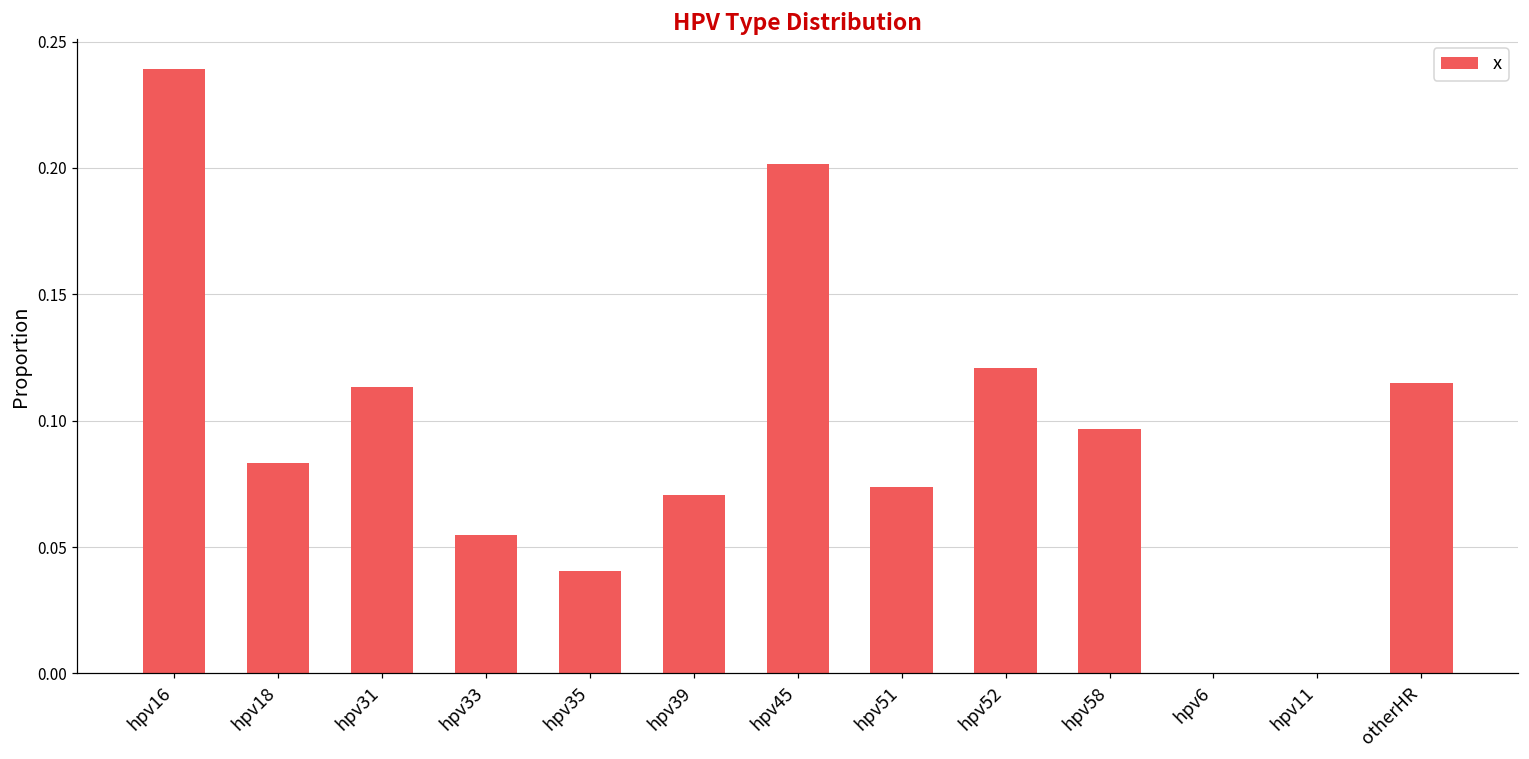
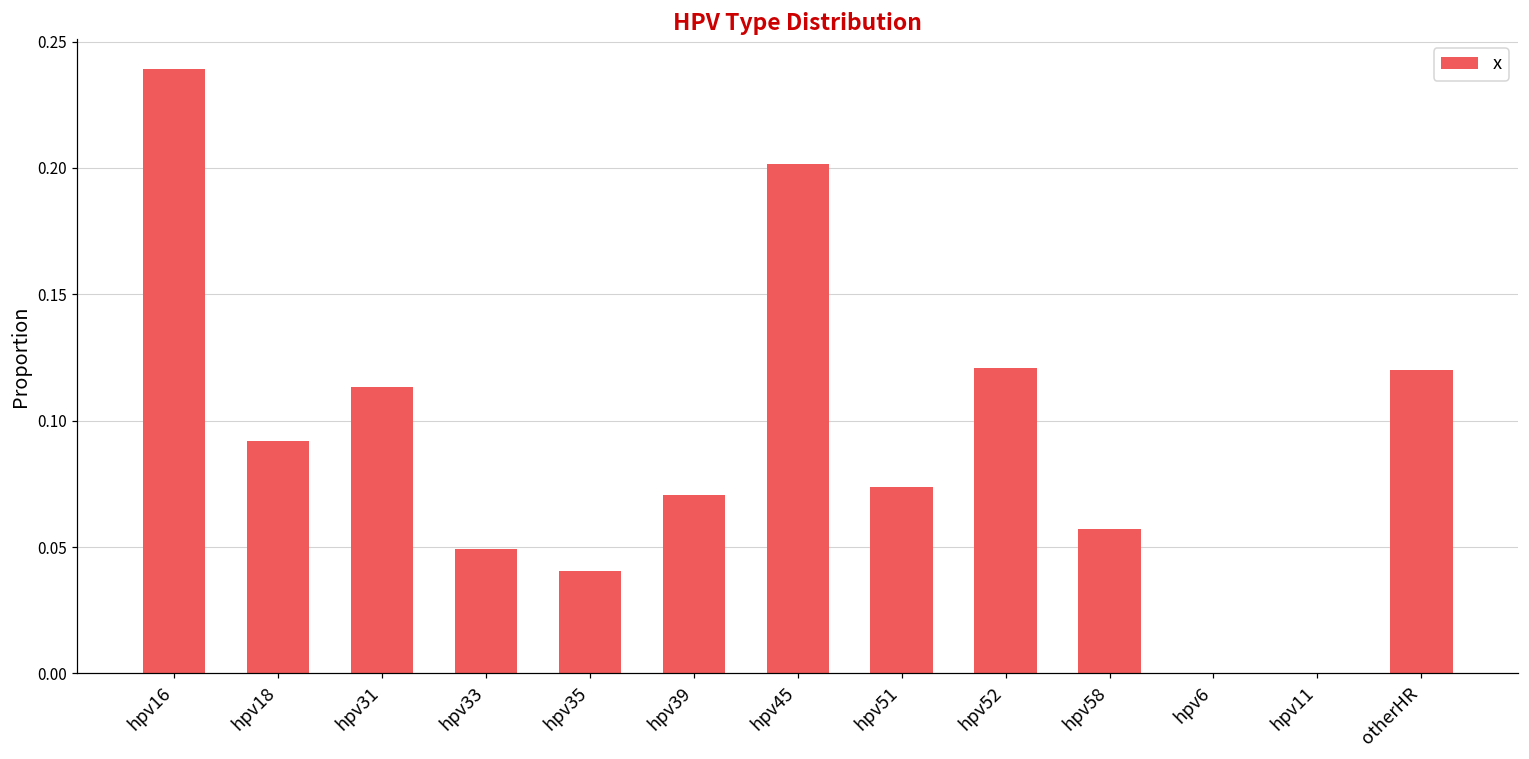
  {
    "hpv16": 0.239,
-   "hpv18": 0.083,
+   "hpv18": 0.092,
    "hpv31": 0.113,
-   "hpv33": 0.055,
+   "hpv33": 0.049,
    "hpv35": 0.041,
    "hpv39": 0.071,
    "hpv45": 0.202,
    "hpv51": 0.074,
    "hpv52": 0.121,
-   "hpv58": 0.097,
+   "hpv58": 0.057,
    "hpv6": 0.000,
    "hpv11": 0.000,
-   "otherHR": 0.115
+   "otherHR": 0.120
  }
